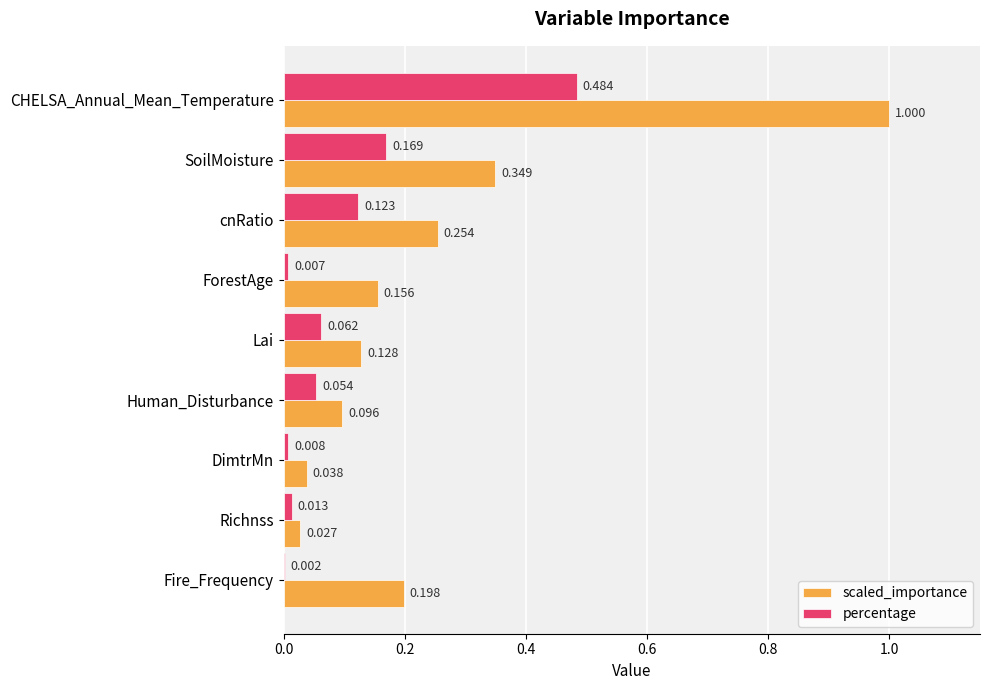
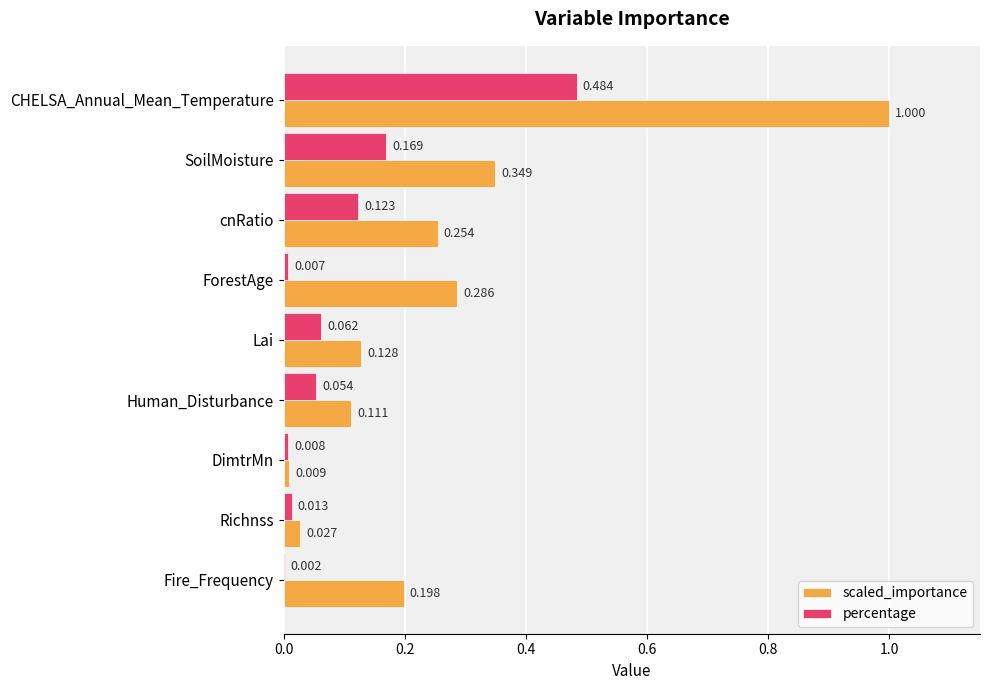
  {
    "scaled_importance": {
      "CHELSA_Annual_Mean_Temperature": 1.000,
      "SoilMoisture": 0.349,
      "cnRatio": 0.254,
-     "ForestAge": 0.156,
+     "ForestAge": 0.286,
      "Lai": 0.128,
-     "Human_Disturbance": 0.096,
-     "DimtrMn": 0.038,
+     "Human_Disturbance": 0.111,
+     "DimtrMn": 0.009,
      "Richnss": 0.027,
      "Fire_Frequency": 0.198
    },
    "percentage": {
      "CHELSA_Annual_Mean_Temperature": 0.484,
      "SoilMoisture": 0.169,
      "cnRatio": 0.123,
      "ForestAge": 0.007,
      "Lai": 0.062,
      "Human_Disturbance": 0.054,
      "DimtrMn": 0.008,
      "Richnss": 0.013,
      "Fire_Frequency": 0.002
    }
  }
